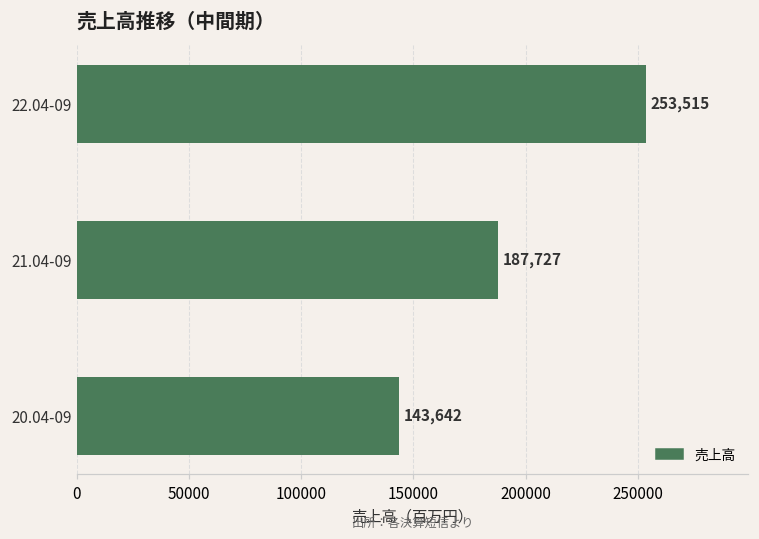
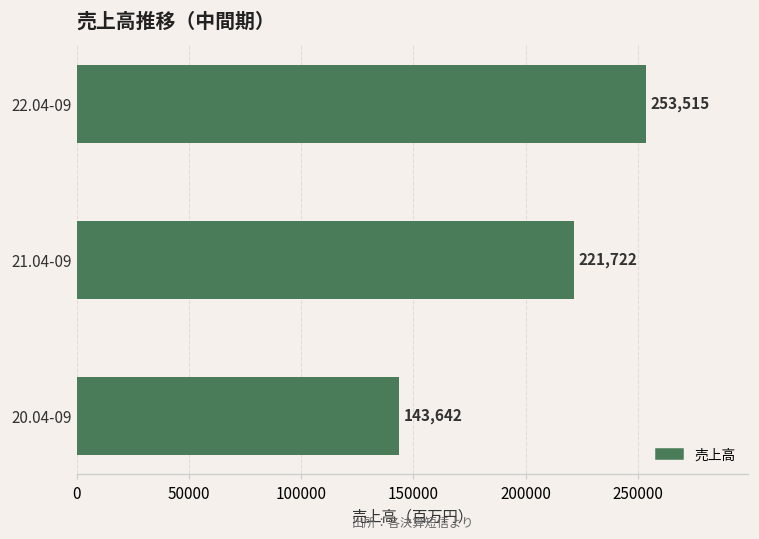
  {
    "22.04-09": "253,515",
-   "21.04-09": "187,727",
+   "21.04-09": "221,722",
    "20.04-09": "143,642"
  }
